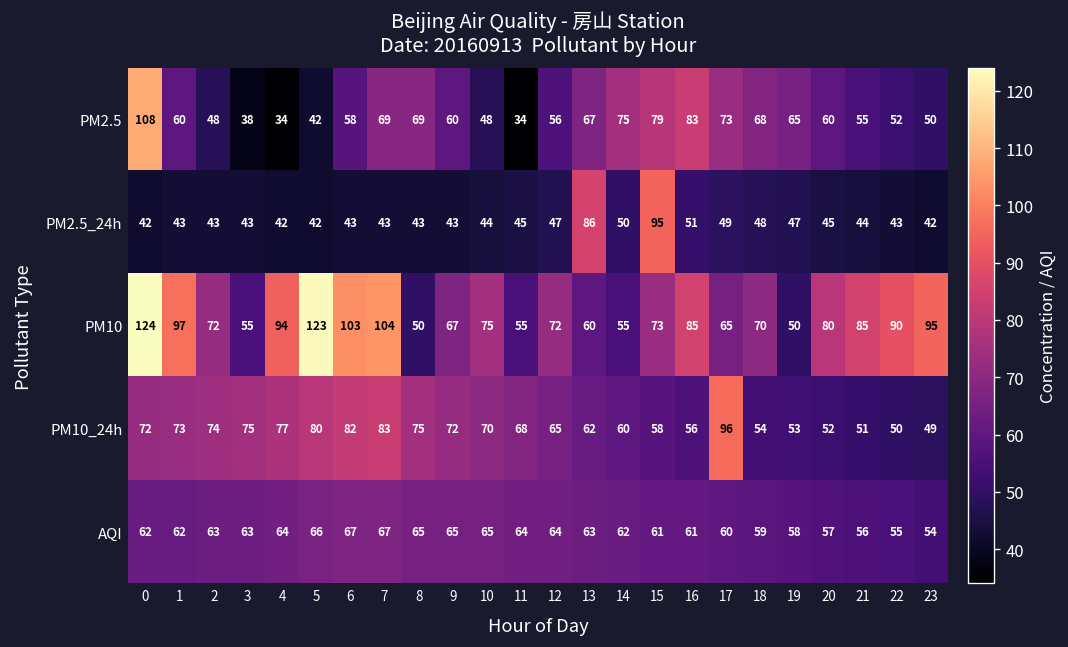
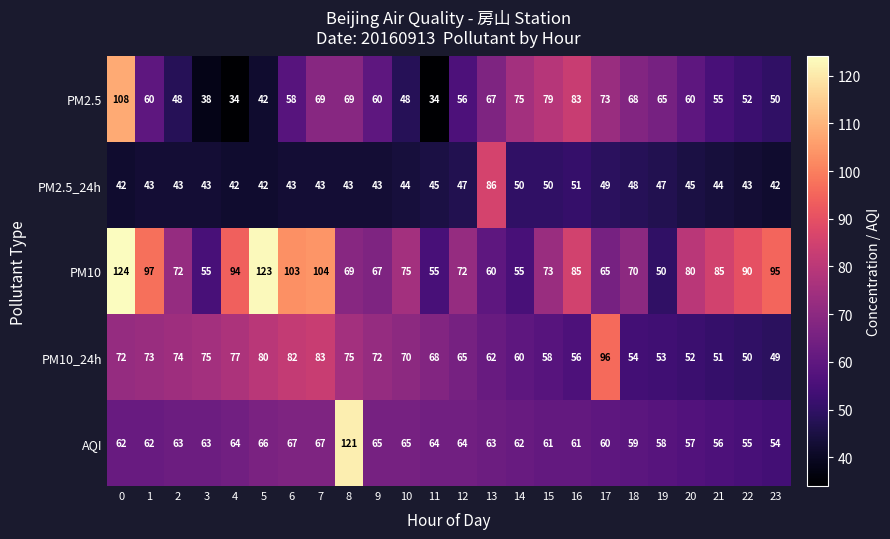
  {
    "PM2.5": {
      "0": 108,
      "1": 60,
      "2": 48,
      "3": 38,
      "4": 34,
      "5": 42,
      "6": 58,
      "7": 69,
      "8": 69,
      "9": 60,
      "10": 48,
      "11": 34,
      "12": 56,
      "13": 67,
      "14": 75,
      "15": 79,
      "16": 83,
      "17": 73,
      "18": 68,
      "19": 65,
      "20": 60,
      "21": 55,
      "22": 52,
      "23": 50
    },
    "PM2.5_24h": {
      "0": 42,
      "1": 43,
      "2": 43,
      "3": 43,
      "4": 42,
      "5": 42,
      "6": 43,
      "7": 43,
      "8": 43,
      "9": 43,
      "10": 44,
      "11": 45,
      "12": 47,
      "13": 86,
      "14": 50,
-     "15": 95,
+     "15": 50,
      "16": 51,
      "17": 49,
      "18": 48,
      "19": 47,
      "20": 45,
      "21": 44,
      "22": 43,
      "23": 42
    },
    "PM10": {
      "0": 124,
      "1": 97,
      "2": 72,
      "3": 55,
      "4": 94,
      "5": 123,
      "6": 103,
      "7": 104,
-     "8": 50,
+     "8": 69,
      "9": 67,
      "10": 75,
      "11": 55,
      "12": 72,
      "13": 60,
      "14": 55,
      "15": 73,
      "16": 85,
      "17": 65,
      "18": 70,
      "19": 50,
      "20": 80,
      "21": 85,
      "22": 90,
      "23": 95
    },
    "PM10_24h": {
      "0": 72,
      "1": 73,
      "2": 74,
      "3": 75,
      "4": 77,
      "5": 80,
      "6": 82,
      "7": 83,
      "8": 75,
      "9": 72,
      "10": 70,
      "11": 68,
      "12": 65,
      "13": 62,
      "14": 60,
      "15": 58,
      "16": 56,
      "17": 96,
      "18": 54,
      "19": 53,
      "20": 52,
      "21": 51,
      "22": 50,
      "23": 49
    },
    "AQI": {
      "0": 62,
      "1": 62,
      "2": 63,
      "3": 63,
      "4": 64,
      "5": 66,
      "6": 67,
      "7": 67,
-     "8": 65,
+     "8": 121,
      "9": 65,
      "10": 65,
      "11": 64,
      "12": 64,
      "13": 63,
      "14": 62,
      "15": 61,
      "16": 61,
      "17": 60,
      "18": 59,
      "19": 58,
      "20": 57,
      "21": 56,
      "22": 55,
      "23": 54
    }
  }
